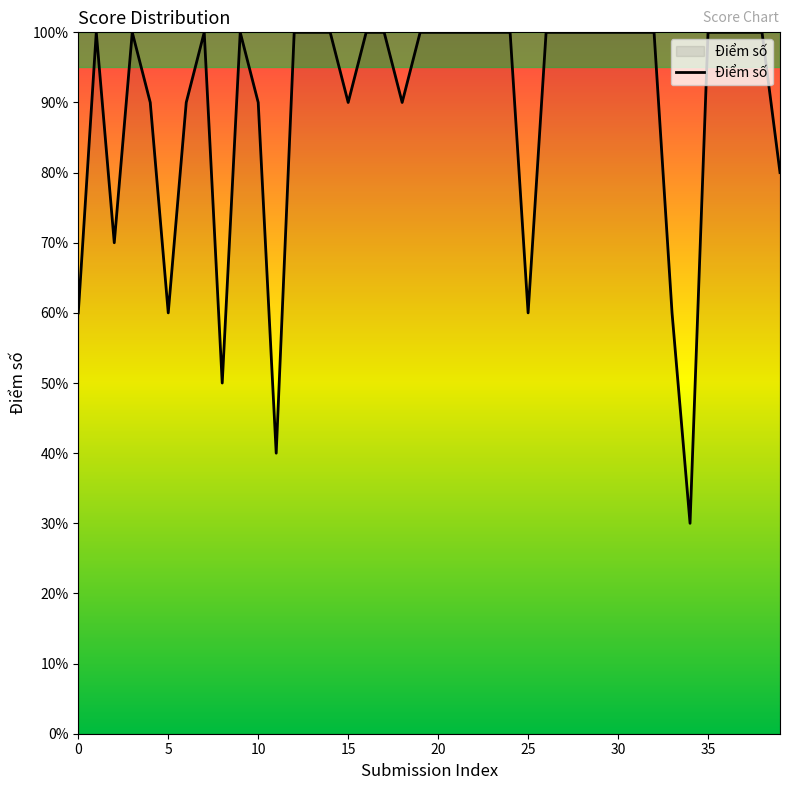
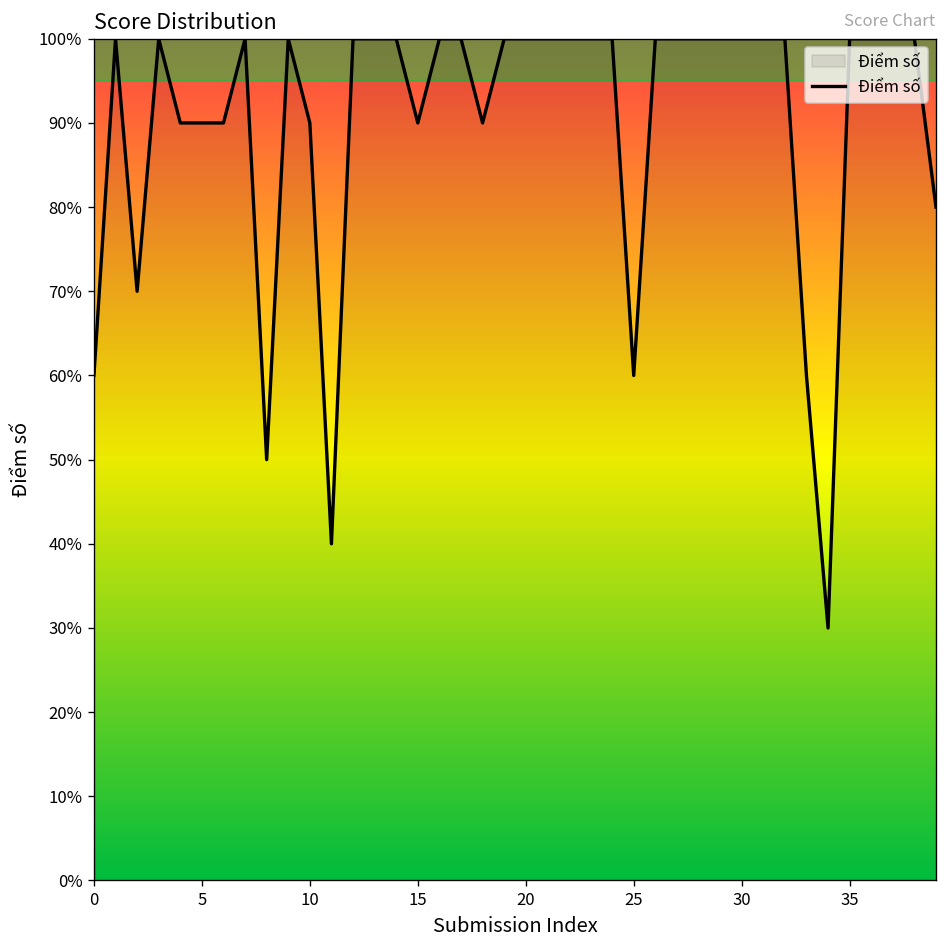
  {
    "0": "60%",
-   "5": "60%",
+   "5": "90%",
    "10": "90%",
    "15": "90%",
    "25": "60%"
  }
